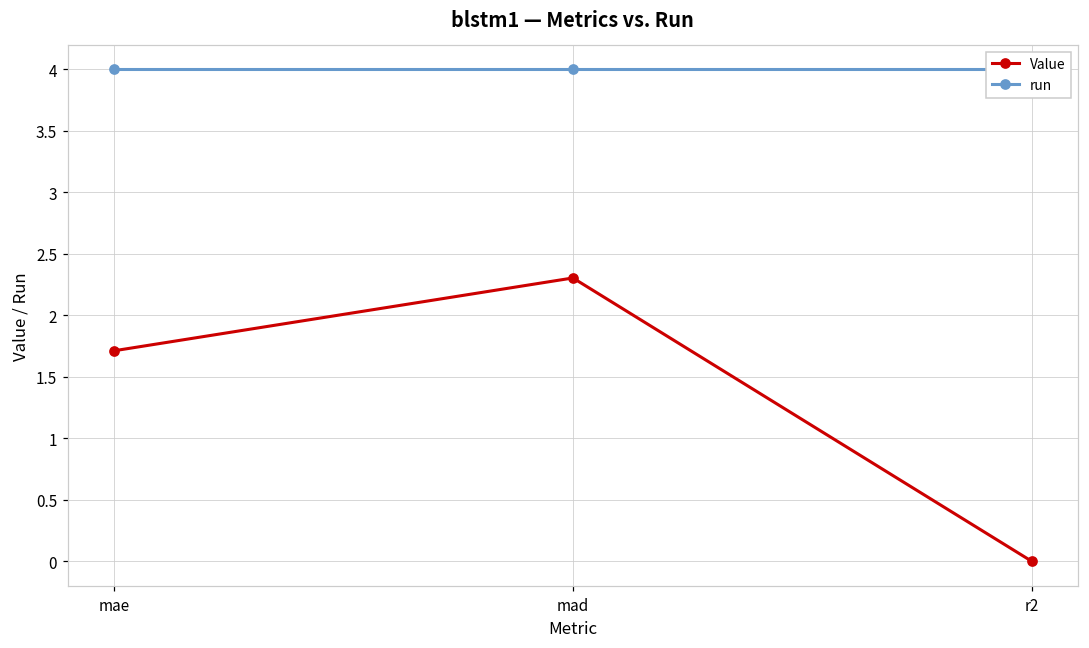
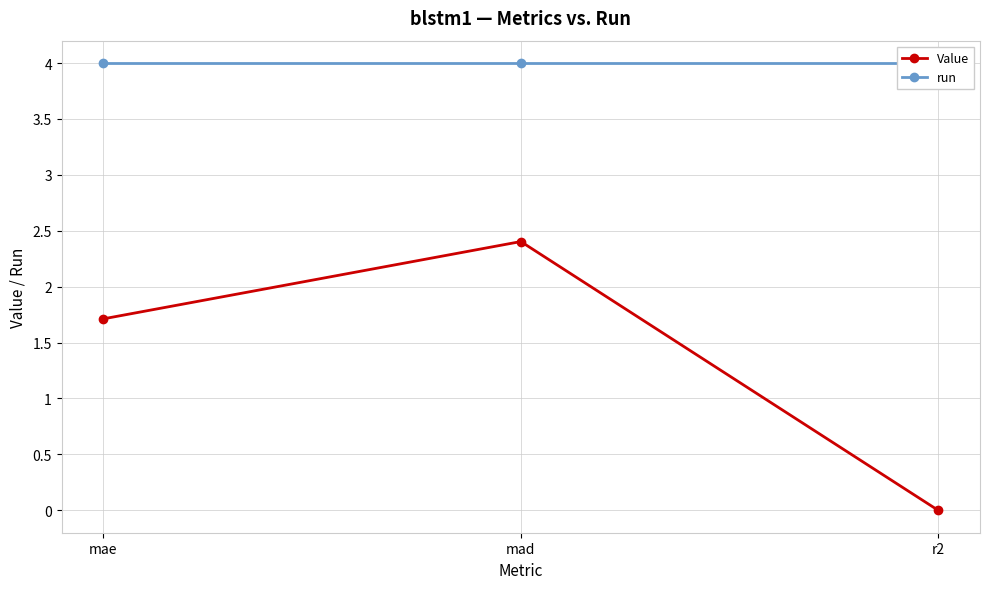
  {
    "Value": {
      "mae": 1.71,
-     "mad": 2.30,
+     "mad": 2.40,
      "r2": 0.00
    },
    "run": {
      "mae": 4.00,
      "mad": 4.00
    }
  }
